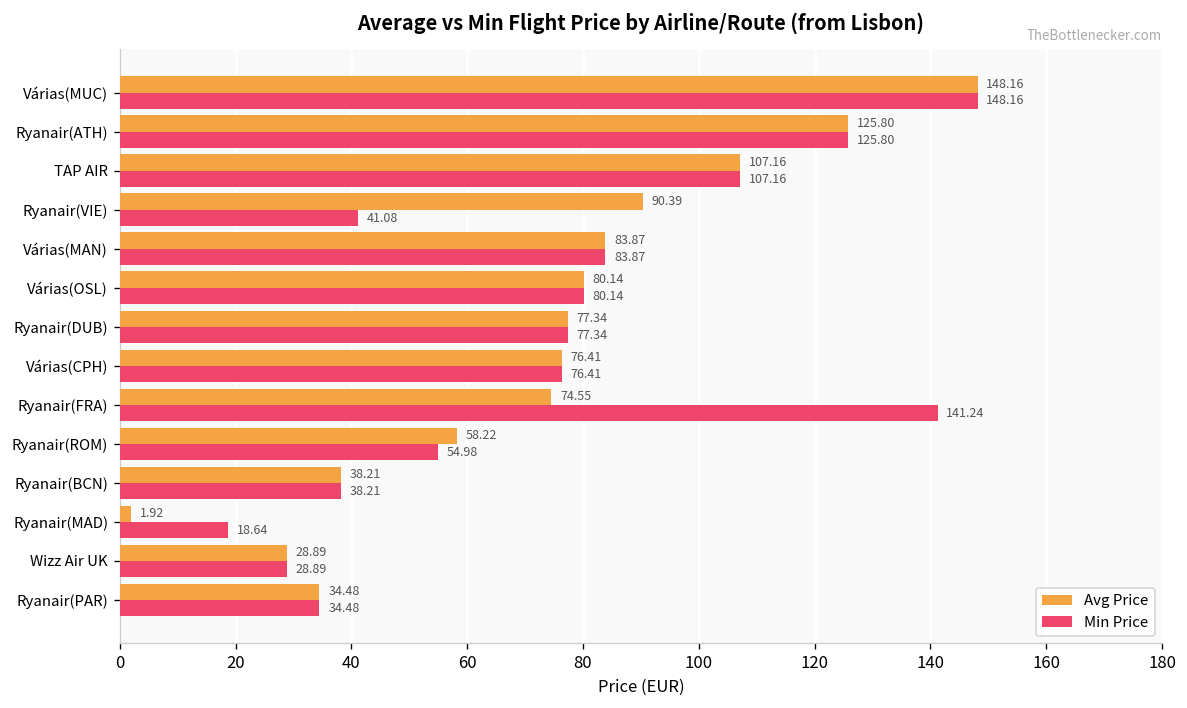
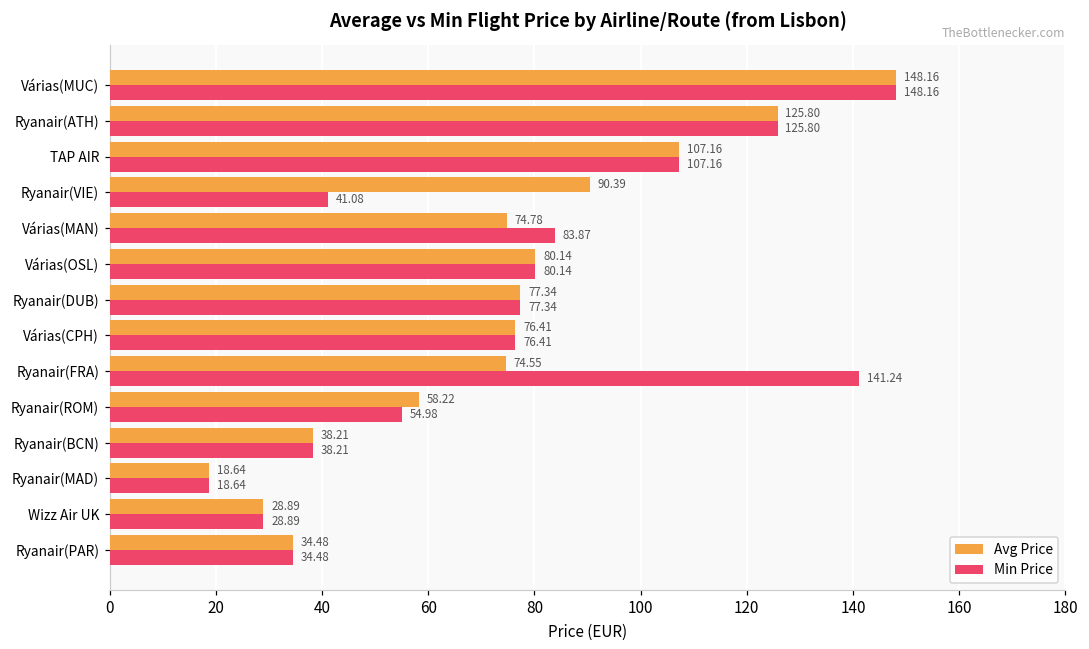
  {
    "Avg Price": {
      "Várias(MUC)": 148.16,
      "Ryanair(ATH)": 125.80,
      "TAP AIR": 107.16,
      "Ryanair(VIE)": 90.39,
-     "Várias(MAN)": 83.87,
+     "Várias(MAN)": 74.78,
      "Várias(OSL)": 80.14,
      "Ryanair(DUB)": 77.34,
      "Várias(CPH)": 76.41,
      "Ryanair(FRA)": 74.55,
      "Ryanair(ROM)": 58.22,
      "Ryanair(BCN)": 38.21,
-     "Ryanair(MAD)": 1.92,
+     "Ryanair(MAD)": 18.64,
      "Wizz Air UK": 28.89,
      "Ryanair(PAR)": 34.48
    },
    "Min Price": {
      "Várias(MUC)": 148.16,
      "Ryanair(ATH)": 125.80,
      "TAP AIR": 107.16,
      "Ryanair(VIE)": 41.08,
      "Várias(MAN)": 83.87,
      "Várias(OSL)": 80.14,
      "Ryanair(DUB)": 77.34,
      "Várias(CPH)": 76.41,
      "Ryanair(FRA)": 141.24,
      "Ryanair(ROM)": 54.98,
      "Ryanair(BCN)": 38.21,
      "Ryanair(MAD)": 18.64,
      "Wizz Air UK": 28.89,
      "Ryanair(PAR)": 34.48
    }
  }
